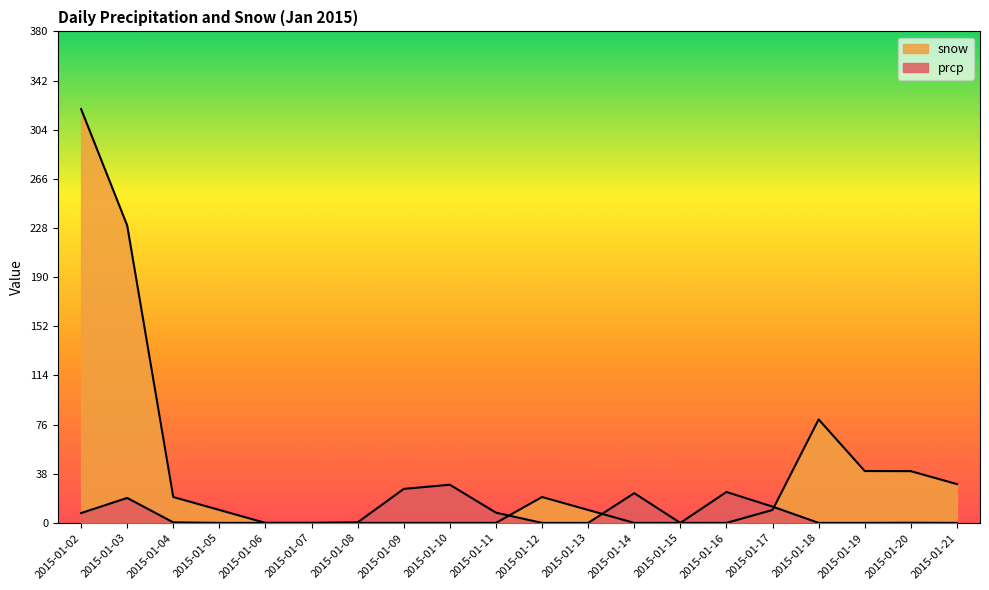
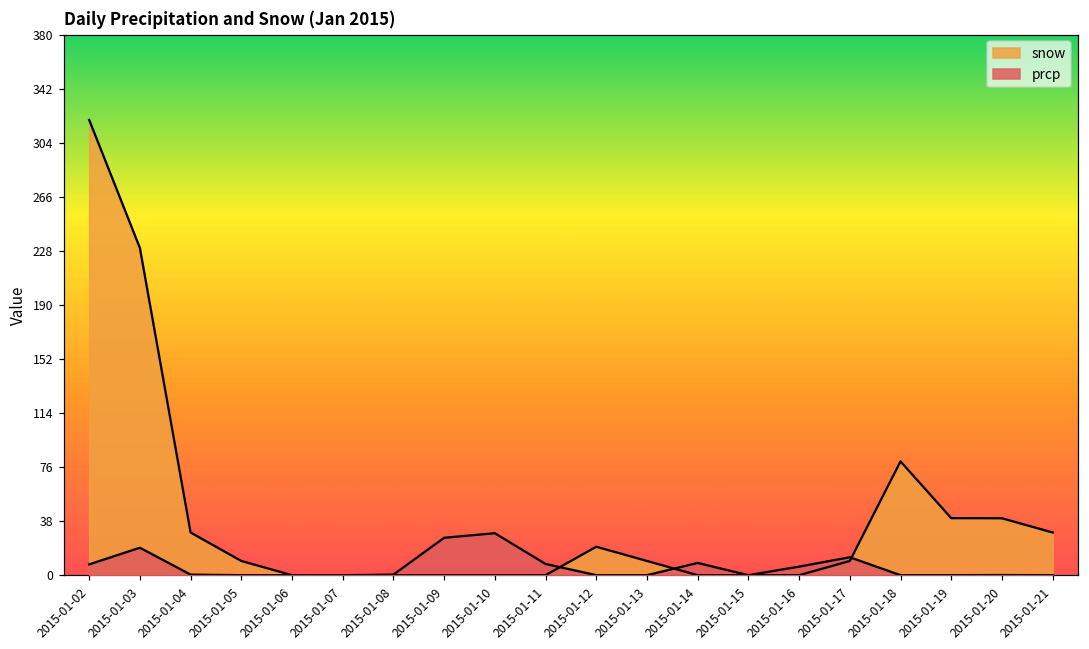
  {
    "snow": {
      "2015-01-02": 320,
      "2015-01-03": 230,
-     "2015-01-04": 20,
+     "2015-01-04": 30,
      "2015-01-05": 10,
      "2015-01-09": 0,
      "2015-01-10": 0,
      "2015-01-11": 0,
      "2015-01-12": 20,
      "2015-01-13": 10,
      "2015-01-14": 0,
      "2015-01-16": 0,
      "2015-01-17": 10,
      "2015-01-18": 80,
      "2015-01-19": 40,
      "2015-01-20": 40,
      "2015-01-21": 30
    },
    "prcp": {
      "2015-01-02": 8,
      "2015-01-03": 19,
      "2015-01-04": 0,
      "2015-01-05": 0,
      "2015-01-09": 26,
      "2015-01-10": 30,
      "2015-01-11": 8,
      "2015-01-12": 0,
      "2015-01-13": 0,
-     "2015-01-14": 23,
-     "2015-01-16": 24,
+     "2015-01-14": 9,
+     "2015-01-16": 6,
      "2015-01-17": 13,
      "2015-01-18": 0,
      "2015-01-19": 0,
      "2015-01-20": 0,
      "2015-01-21": 0
    }
  }
